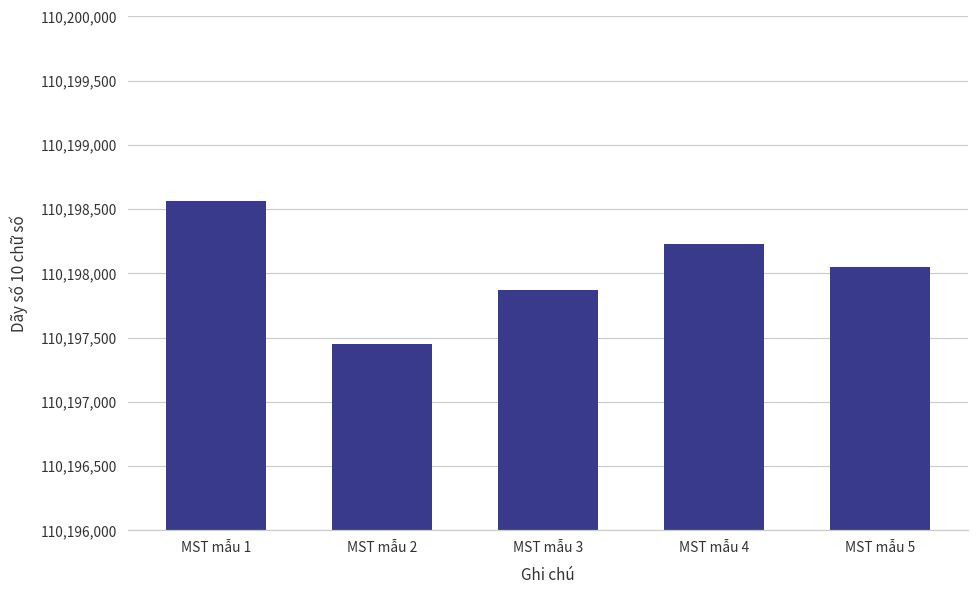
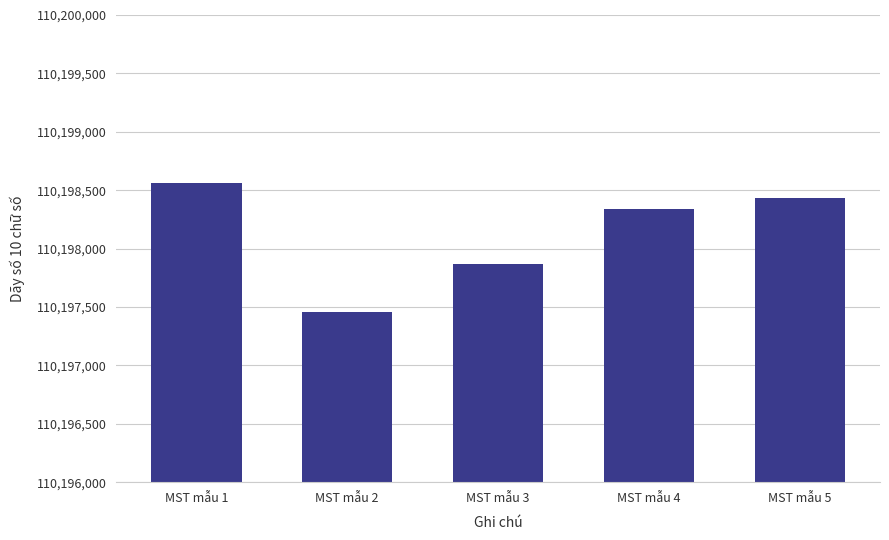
  {
    "MST mẫu 1": "110,198,560",
    "MST mẫu 2": "110,197,450",
    "MST mẫu 3": "110,197,870",
-   "MST mẫu 4": "110,198,230",
-   "MST mẫu 5": "110,198,050"
+   "MST mẫu 4": "110,198,340",
+   "MST mẫu 5": "110,198,430"
  }
